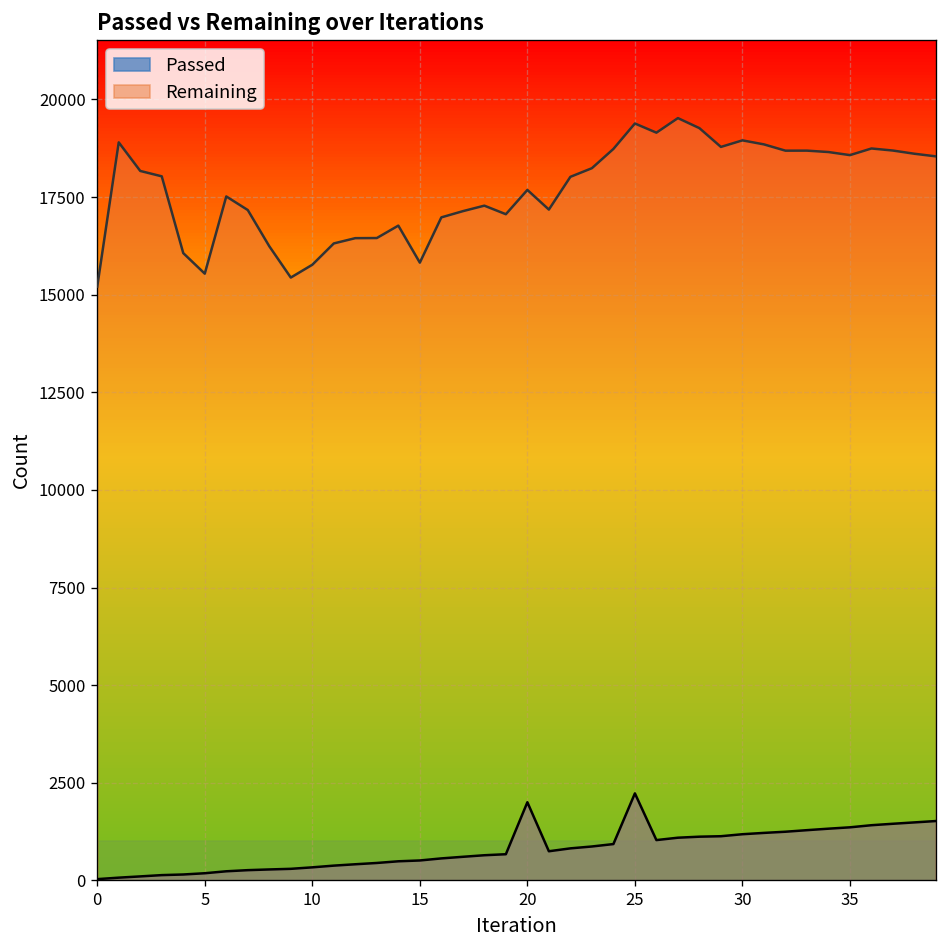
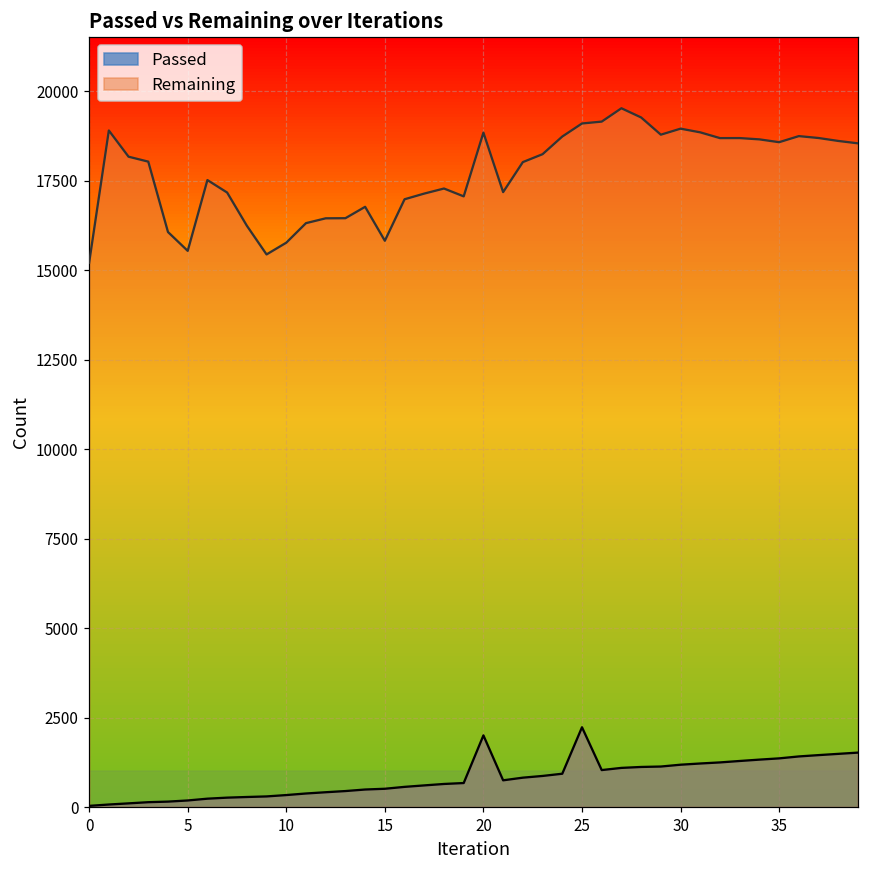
  {
    "Passed": {
      "20": 2000,
      "25": 2200,
      "30": 1200,
      "35": 1400
    },
    "Remaining": {
      "0": 15200,
      "5": 15500,
      "10": 15800,
      "15": 15800,
-     "20": 17700,
-     "25": 19400,
+     "20": 18800,
+     "25": 19100,
      "30": 19000,
      "35": 18600
    }
  }
